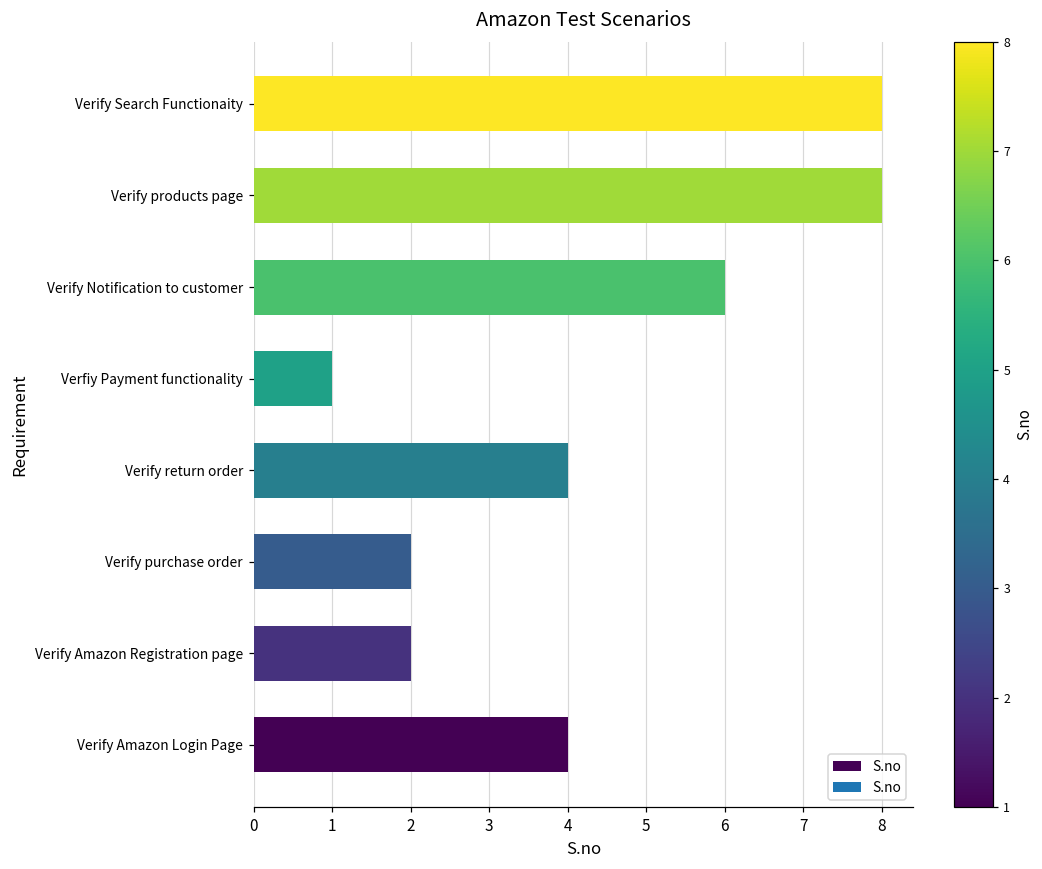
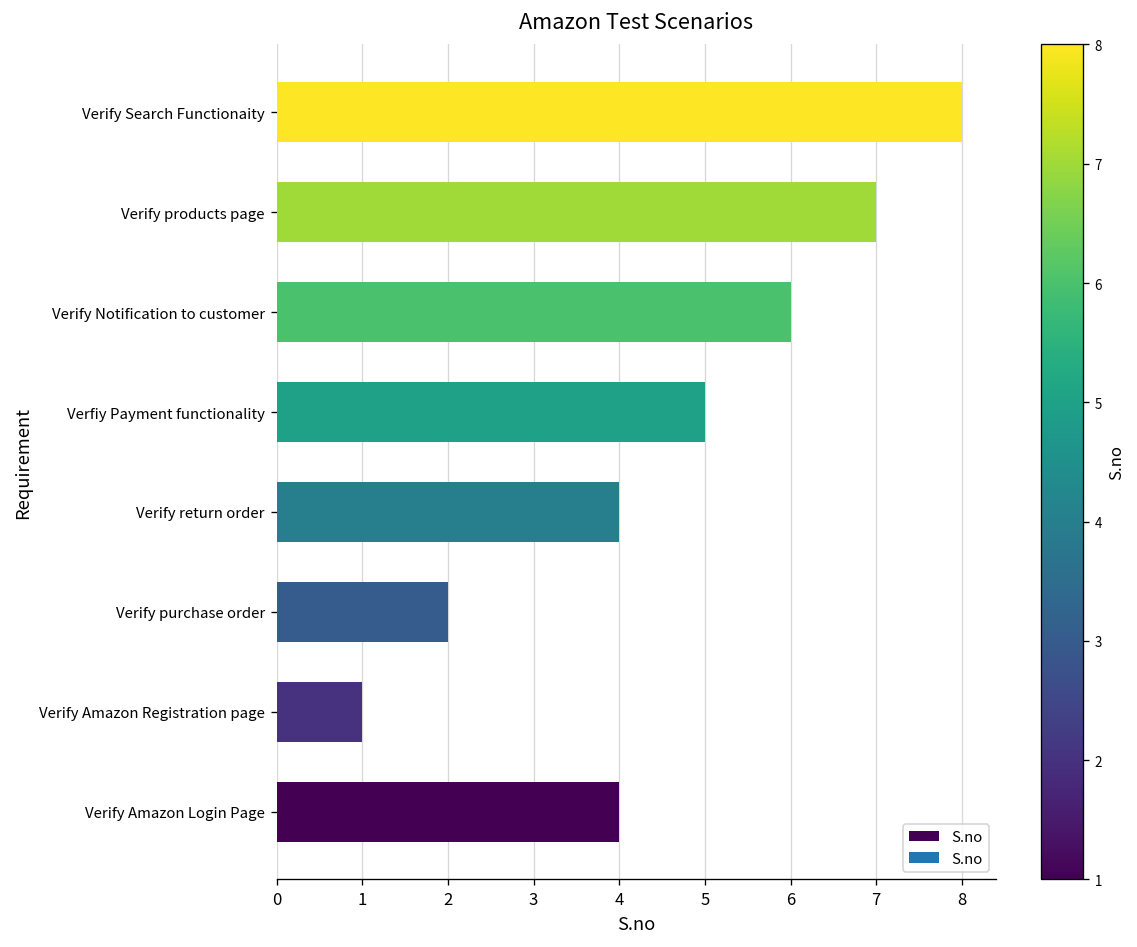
  {
    "Verify Search Functionaity": 8,
-   "Verify products page": 8,
+   "Verify products page": 7,
    "Verify Notification to customer": 6,
-   "Verfiy Payment functionality": 1,
+   "Verfiy Payment functionality": 5,
    "Verify return order": 4,
    "Verify purchase order": 2,
-   "Verify Amazon Registration page": 2,
+   "Verify Amazon Registration page": 1,
    "Verify Amazon Login Page": 4
  }
